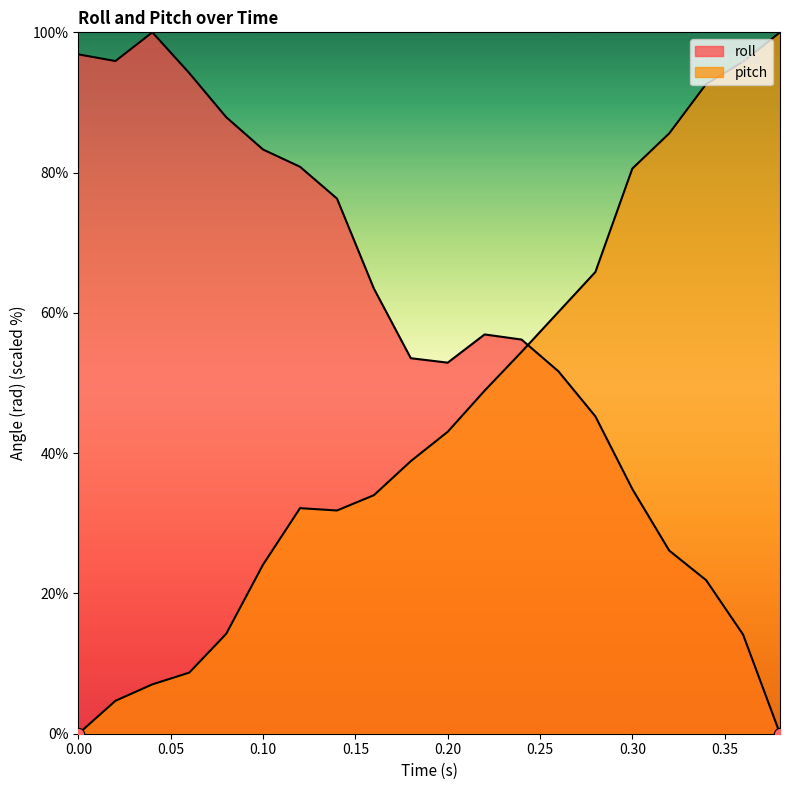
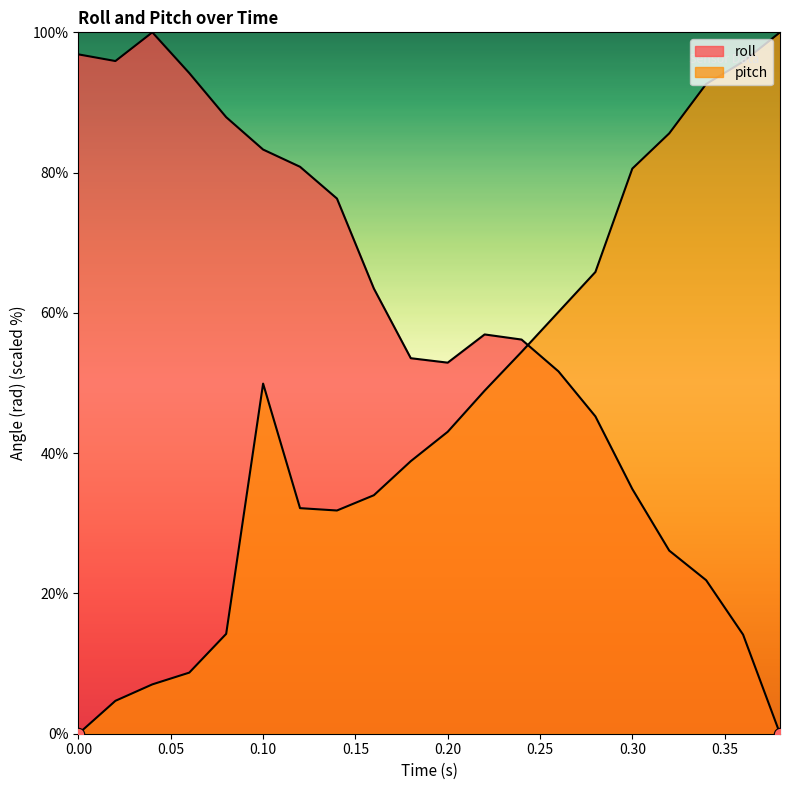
  {
    "pitch": {
-     "0.10": "24%",
+     "0.10": "50%",
      "0.20": "43%",
      "0.30": "81%"
    }
  }
